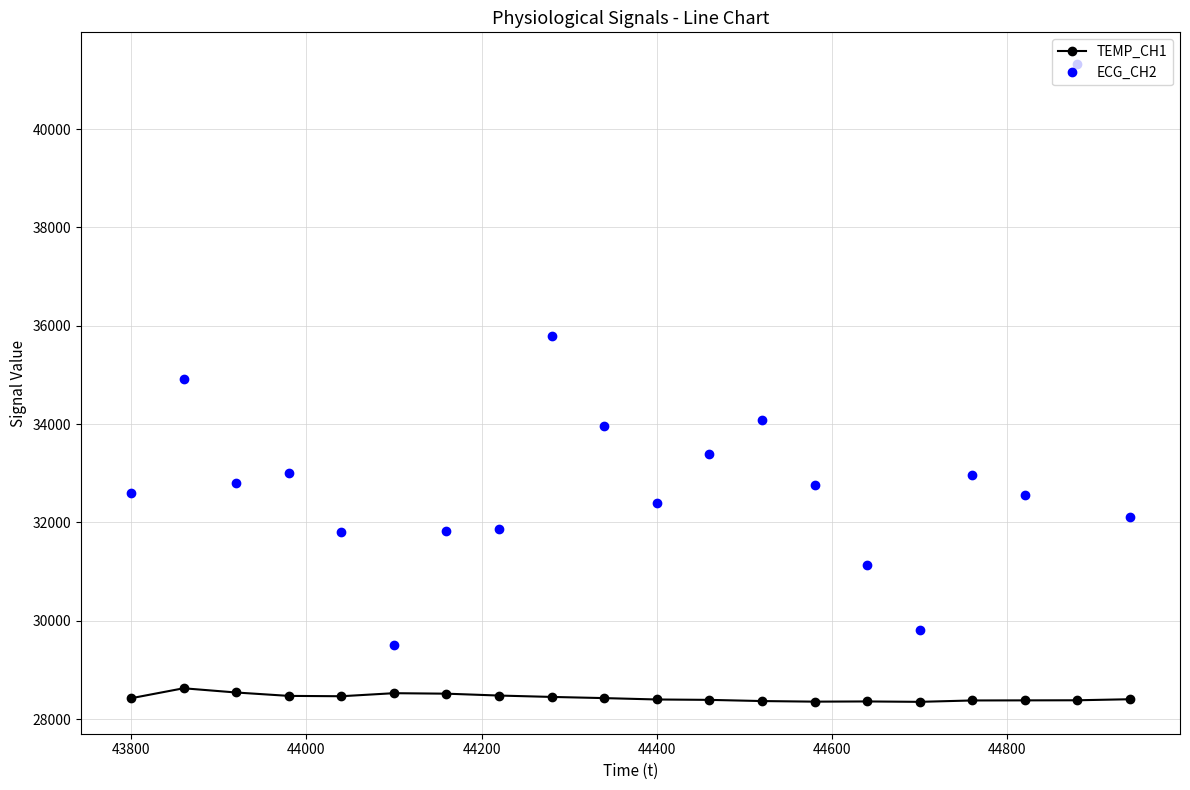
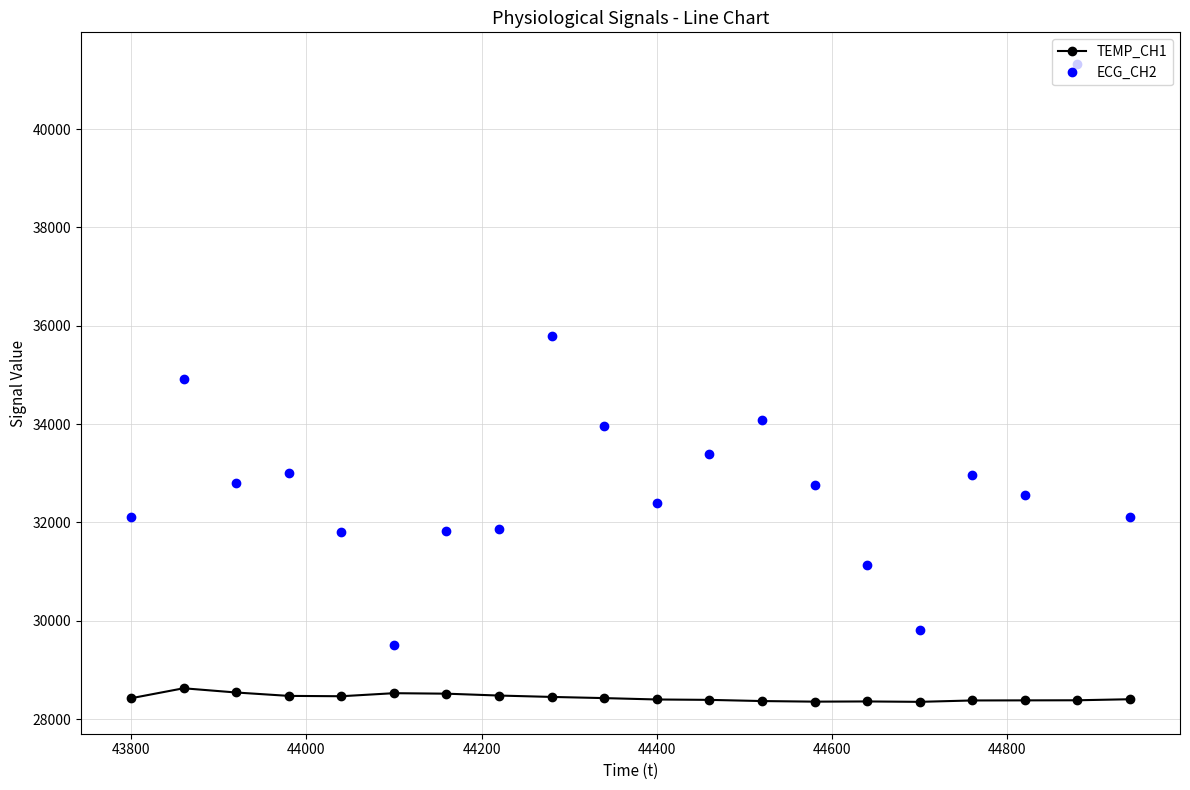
  {
    "TEMP_CH1": {
      "43800": 28400,
      "44400": 28400
    },
    "ECG_CH2": {
-     "43800": 32600,
+     "43800": 32100,
      "44400": 32400
    }
  }
